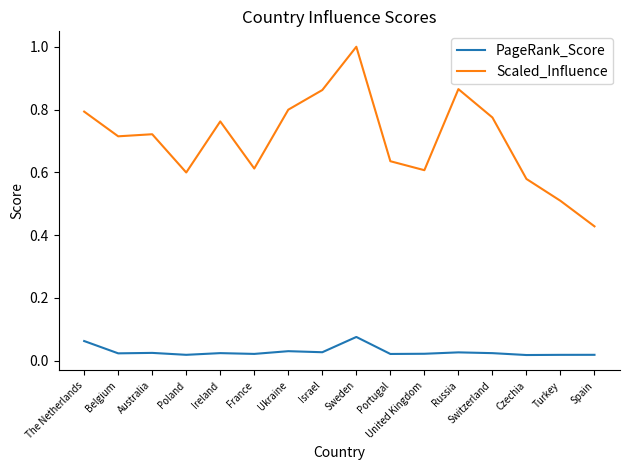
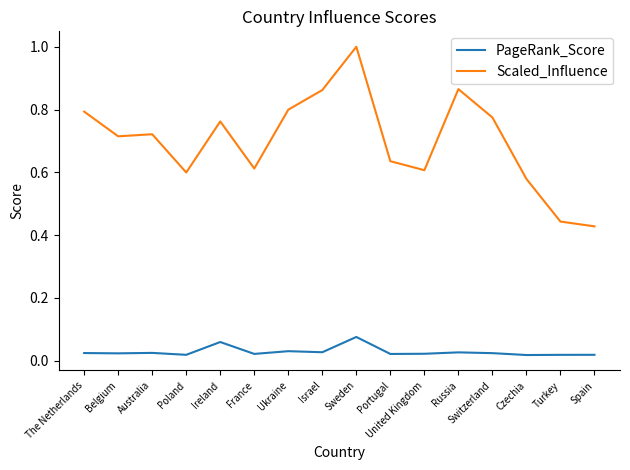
  {
    "PageRank_Score": {
-     "The Netherlands": 0.06,
+     "The Netherlands": 0.02,
      "Belgium": 0.02,
      "Australia": 0.02,
      "Poland": 0.02,
-     "Ireland": 0.02,
+     "Ireland": 0.06,
      "France": 0.02,
      "Ukraine": 0.03,
      "Israel": 0.03,
      "Sweden": 0.08,
      "Portugal": 0.02,
      "United Kingdom": 0.02,
      "Russia": 0.03,
      "Switzerland": 0.02,
      "Czechia": 0.02,
      "Turkey": 0.02,
      "Spain": 0.02
    },
    "Scaled_Influence": {
      "The Netherlands": 0.79,
      "Belgium": 0.71,
      "Australia": 0.72,
      "Poland": 0.60,
      "Ireland": 0.76,
      "France": 0.61,
      "Ukraine": 0.80,
      "Israel": 0.86,
      "Sweden": 1.00,
      "Portugal": 0.64,
      "United Kingdom": 0.61,
      "Russia": 0.87,
      "Switzerland": 0.77,
      "Czechia": 0.58,
-     "Turkey": 0.51,
+     "Turkey": 0.44,
      "Spain": 0.43
    }
  }
